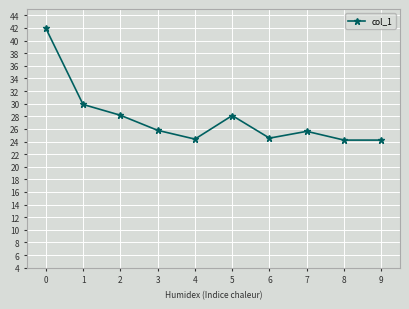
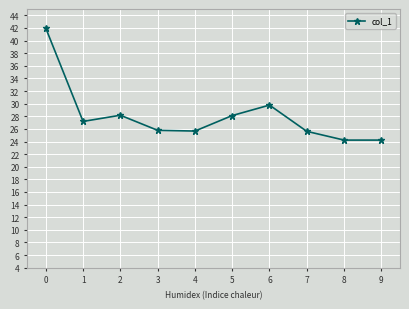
  {
    "0": 42,
-   "1": 30,
+   "1": 27,
    "2": 28,
    "3": 26,
-   "4": 24,
+   "4": 26,
    "5": 28,
-   "6": 25,
+   "6": 30,
    "7": 26,
    "8": 24,
    "9": 24
  }
